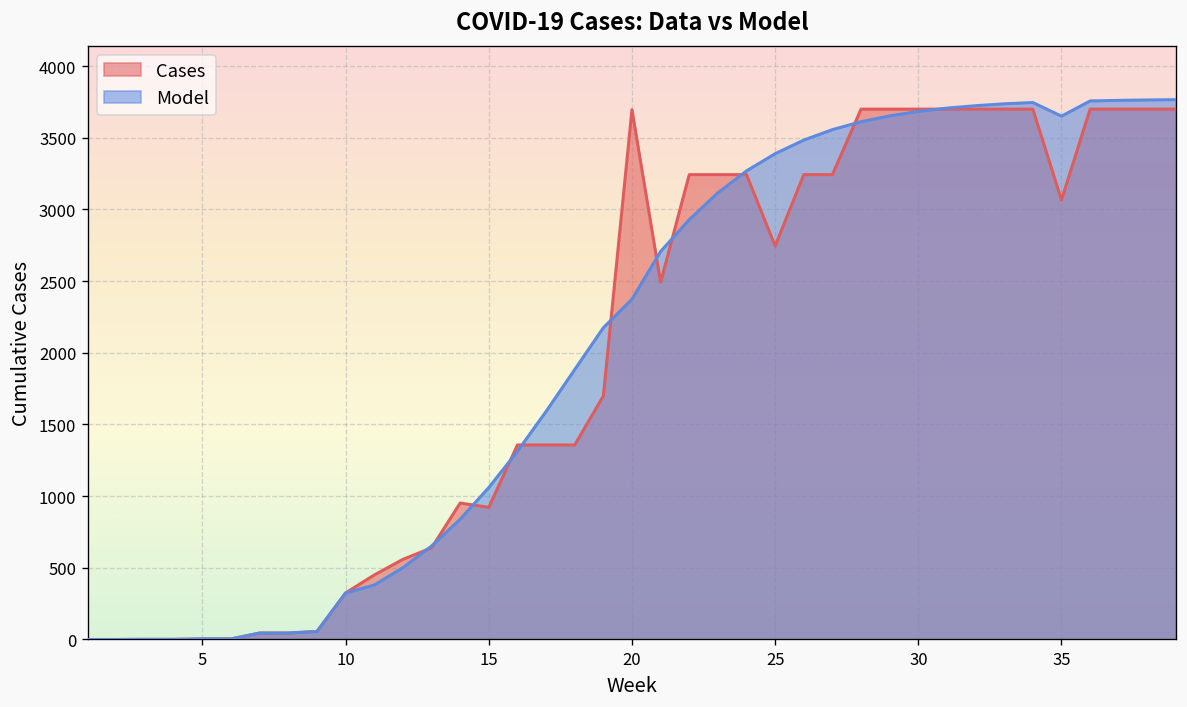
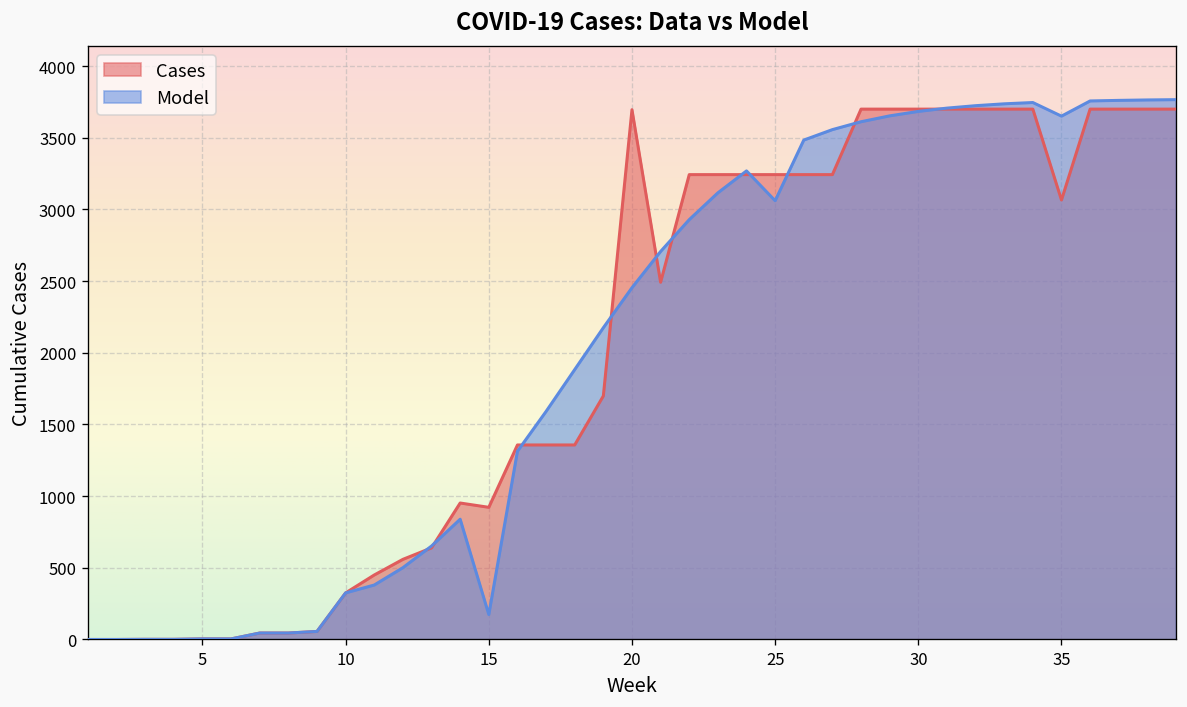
  {
    "Cases": {
      "15": 920,
      "20": 3700,
-     "25": 2750,
+     "25": 3240,
      "35": 3070
    },
    "Model": {
-     "15": 1060,
-     "20": 2370,
-     "25": 3390,
+     "15": 170,
+     "20": 2450,
+     "25": 3060,
      "35": 3650
    }
  }
